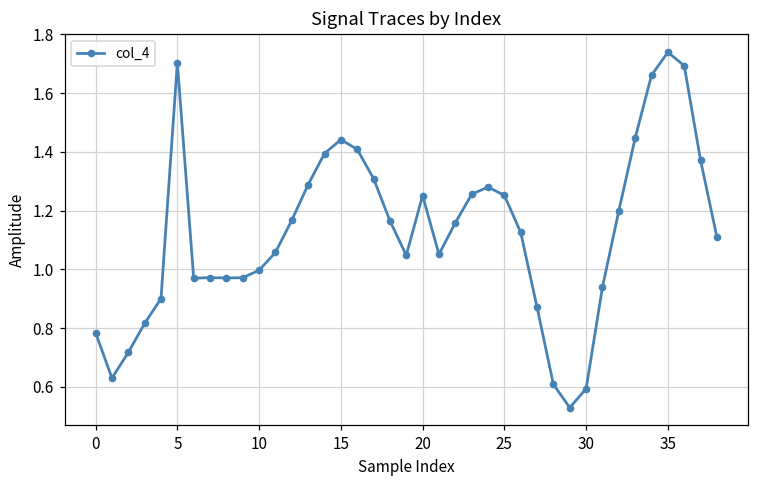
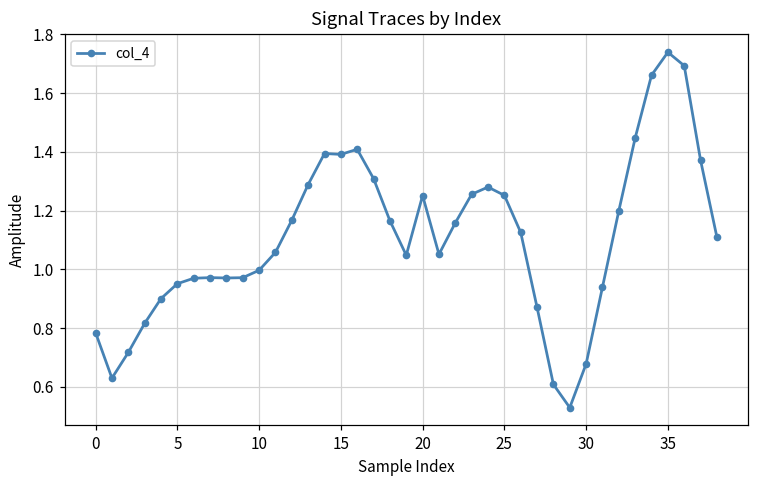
  {
    "0": 0.78,
-   "5": 1.70,
+   "5": 0.95,
    "10": 1.00,
-   "15": 1.44,
+   "15": 1.39,
    "20": 1.25,
    "25": 1.25,
-   "30": 0.59,
+   "30": 0.68,
    "35": 1.74
  }
